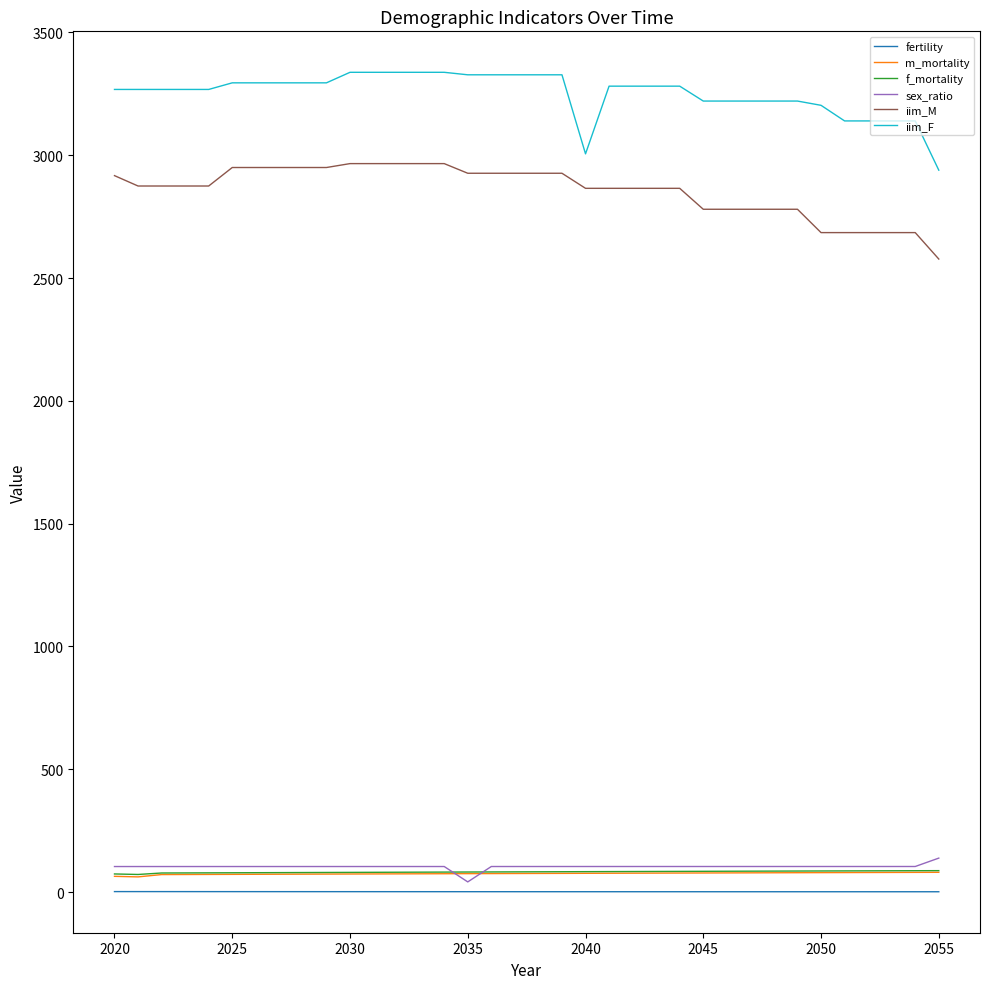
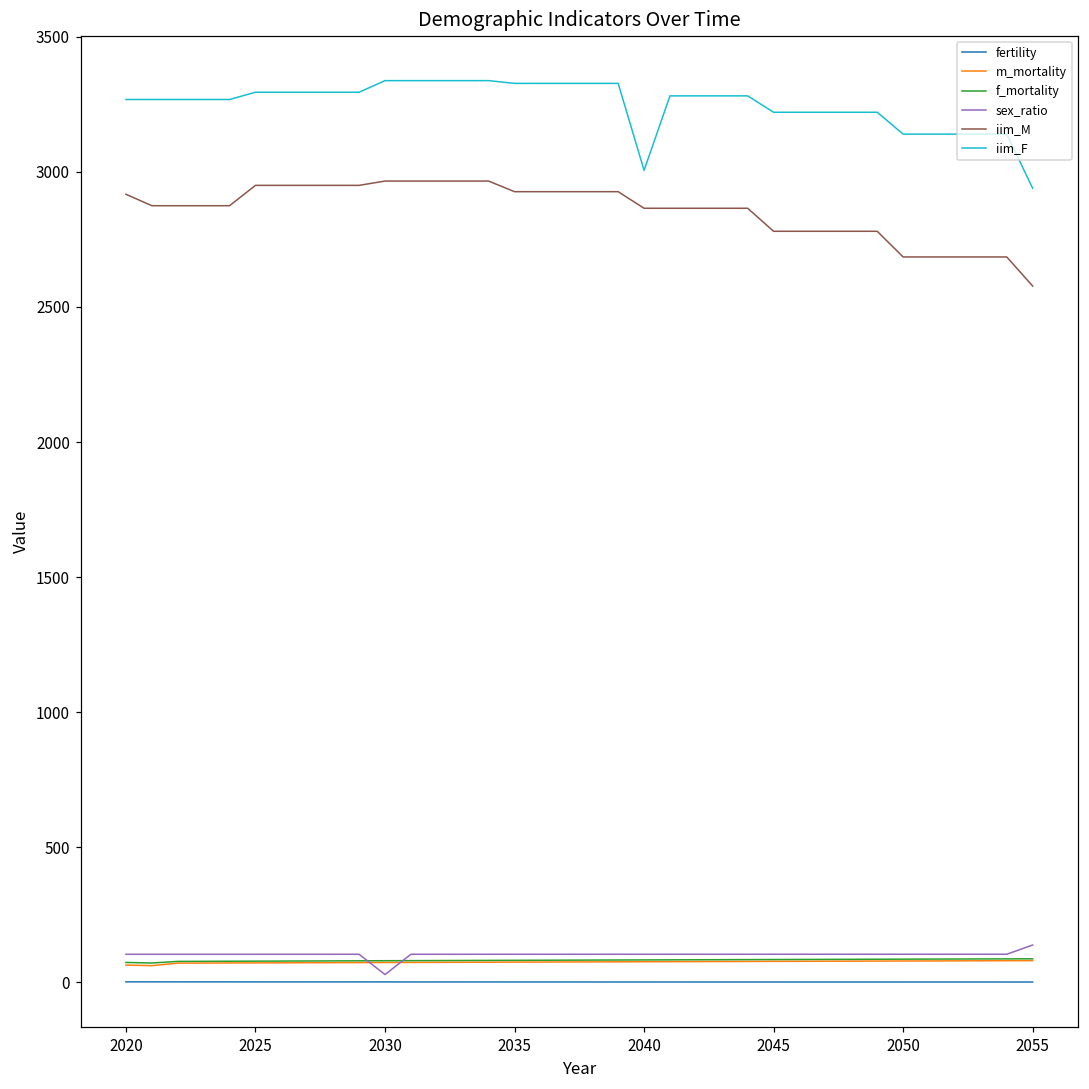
  {
    "fertility": {
      "2020": 0,
      "2025": 0,
      "2030": 0,
      "2035": 0,
      "2040": 0,
      "2045": 0,
      "2050": 0,
      "2055": 0
    },
    "sex_ratio": {
      "2020": 100,
      "2025": 100,
-     "2030": 100,
-     "2035": 40,
+     "2030": 30,
+     "2035": 100,
      "2040": 100,
      "2045": 100,
      "2050": 100,
      "2055": 140
    },
    "iim_M": {
      "2020": 2920,
      "2025": 2950,
      "2030": 2970,
      "2035": 2930,
      "2040": 2870,
      "2045": 2780,
      "2050": 2690,
      "2055": 2580
    },
    "iim_F": {
      "2020": 3270,
      "2025": 3300,
      "2030": 3340,
      "2035": 3330,
      "2040": 3010,
      "2045": 3220,
-     "2050": 3200,
+     "2050": 3140,
      "2055": 2940
    }
  }
